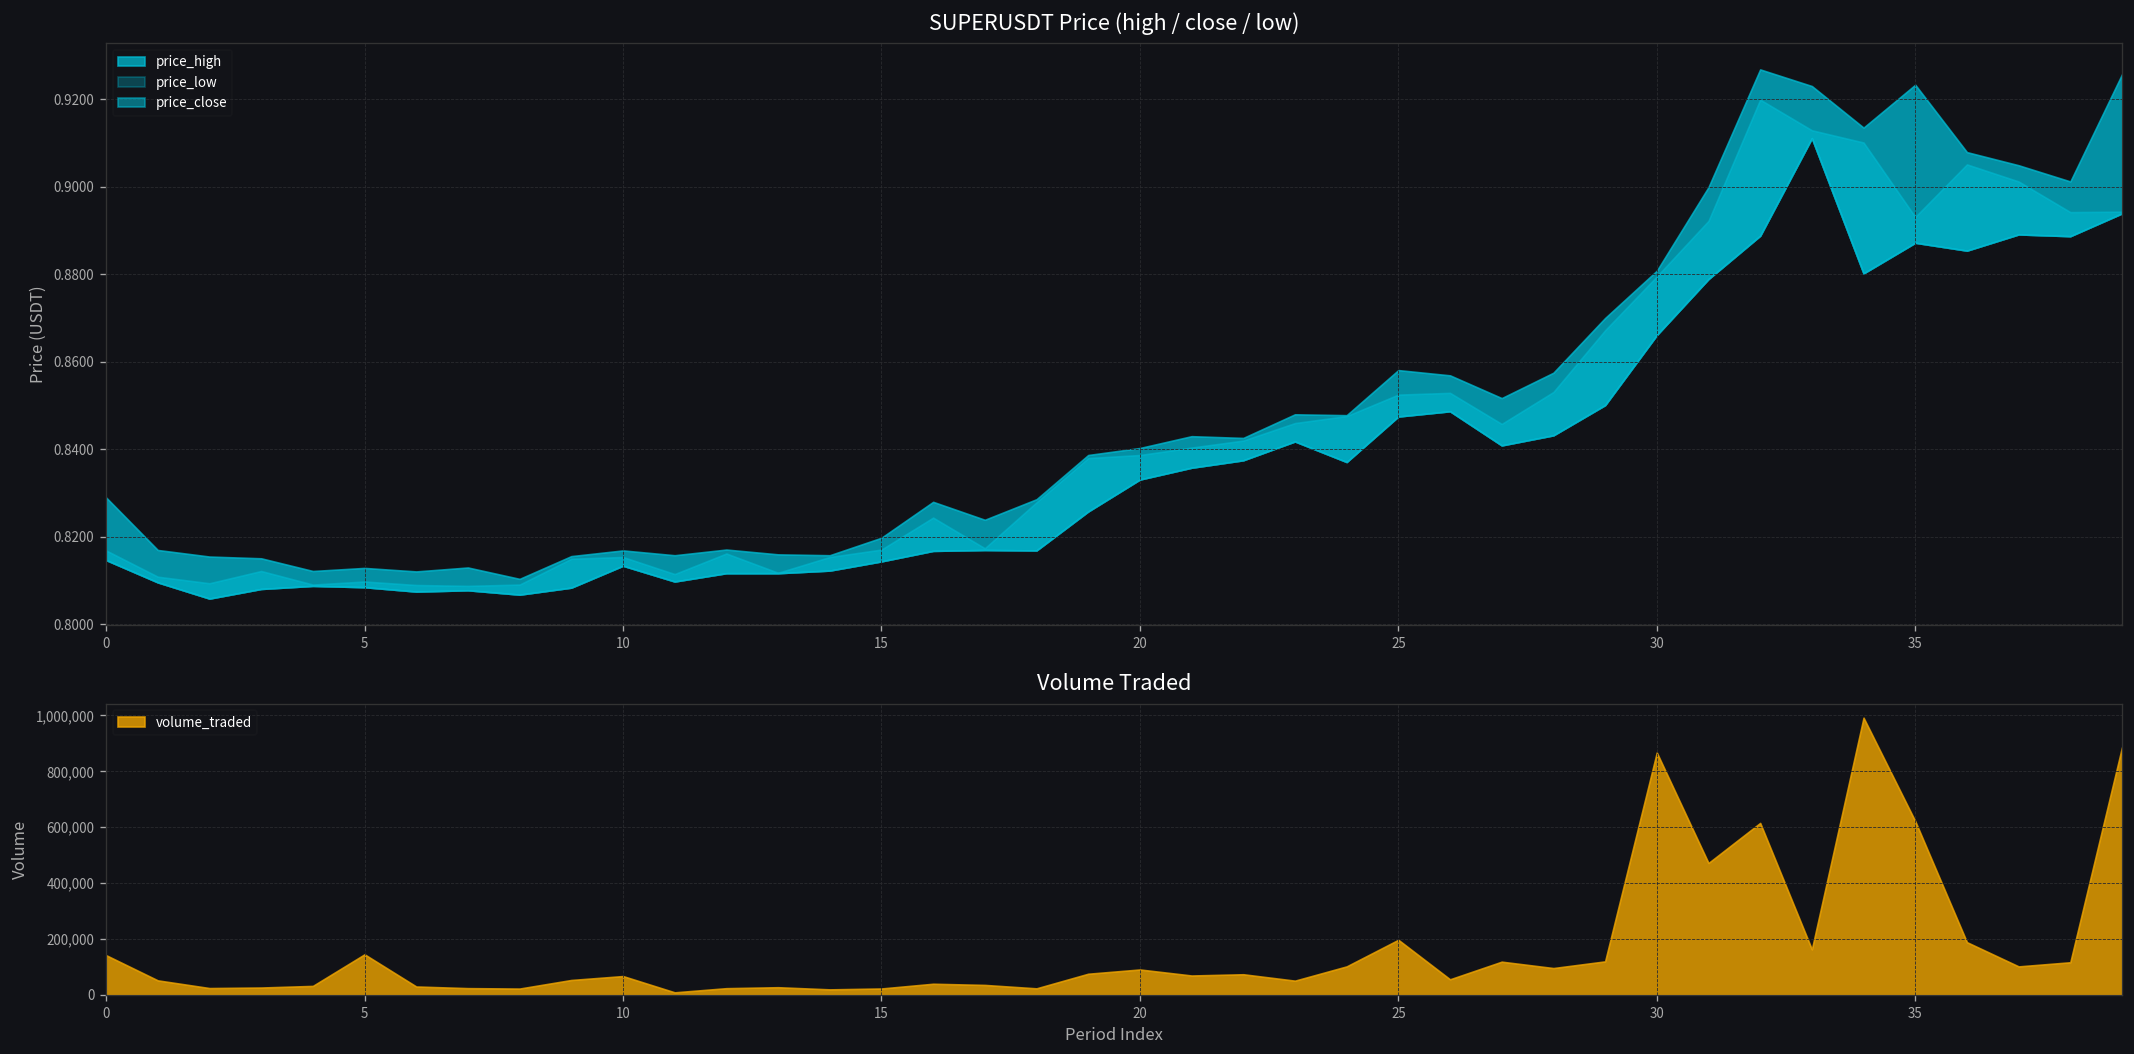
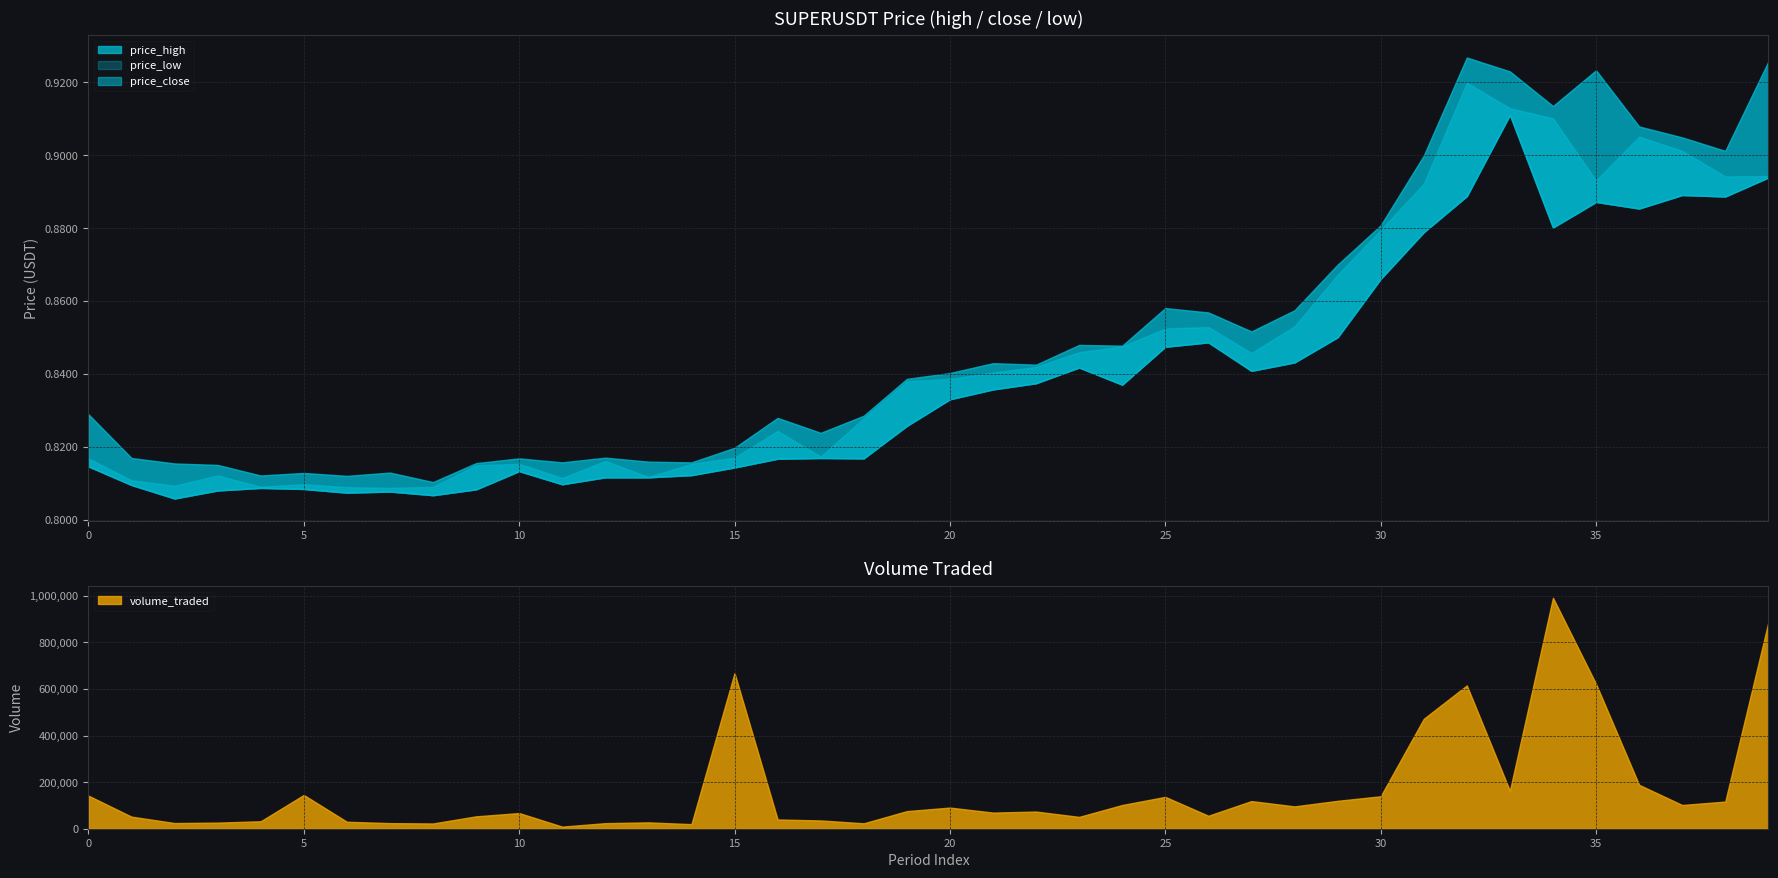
  {
    "Volume Traded": {
      "0": "140,000",
      "5": "150,000",
      "10": "70,000",
-     "15": "20,000",
+     "15": "670,000",
      "20": "90,000",
-     "25": "200,000",
-     "30": "870,000",
+     "25": "140,000",
+     "30": "140,000",
      "35": "620,000"
    }
  }
